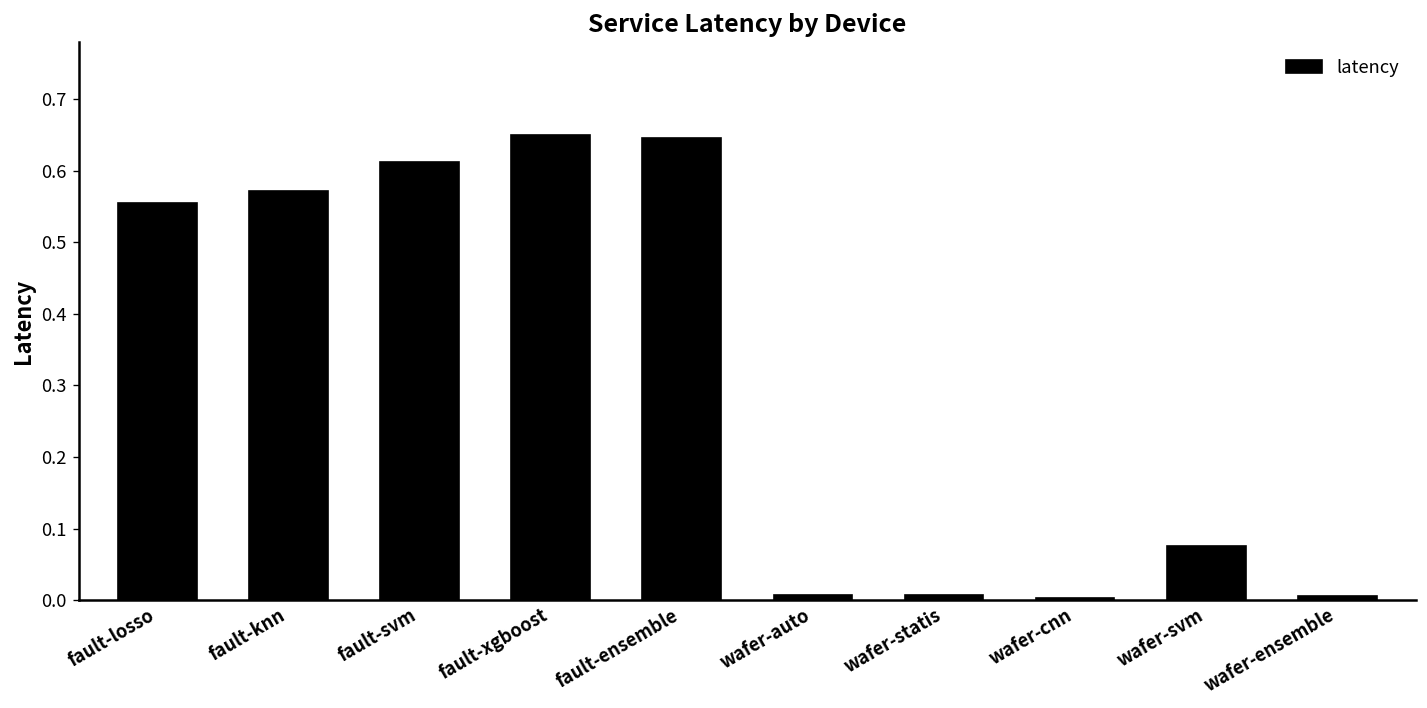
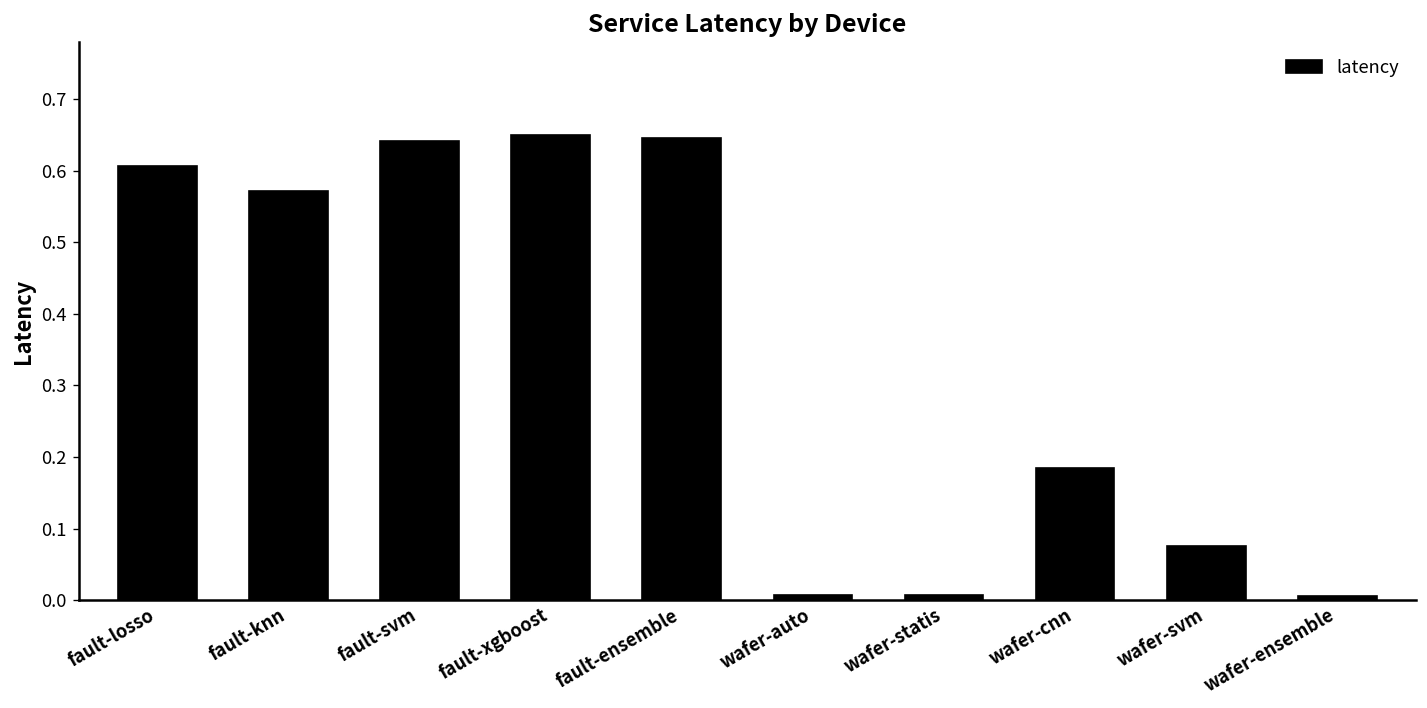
  {
-   "fault-losso": 0.56,
+   "fault-losso": 0.61,
    "fault-knn": 0.57,
-   "fault-svm": 0.61,
+   "fault-svm": 0.64,
    "fault-xgboost": 0.65,
    "fault-ensemble": 0.65,
    "wafer-auto": 0.01,
    "wafer-statis": 0.01,
-   "wafer-cnn": 0.00,
+   "wafer-cnn": 0.18,
    "wafer-svm": 0.08,
    "wafer-ensemble": 0.01
  }
